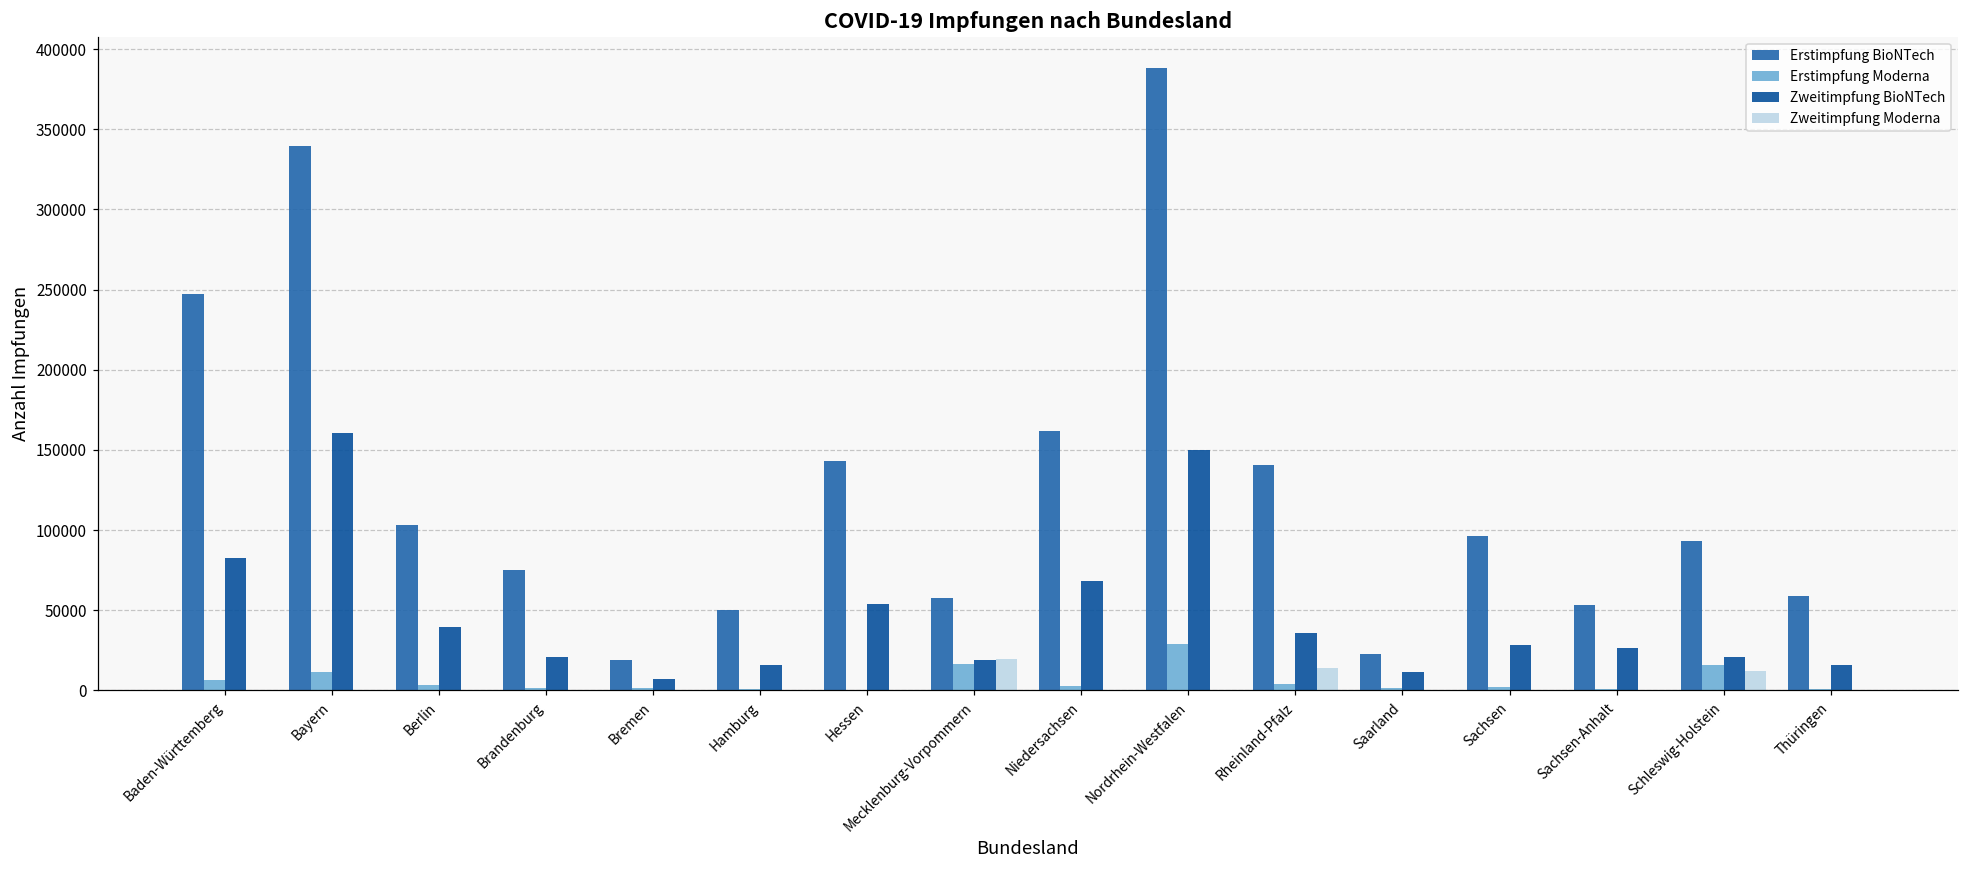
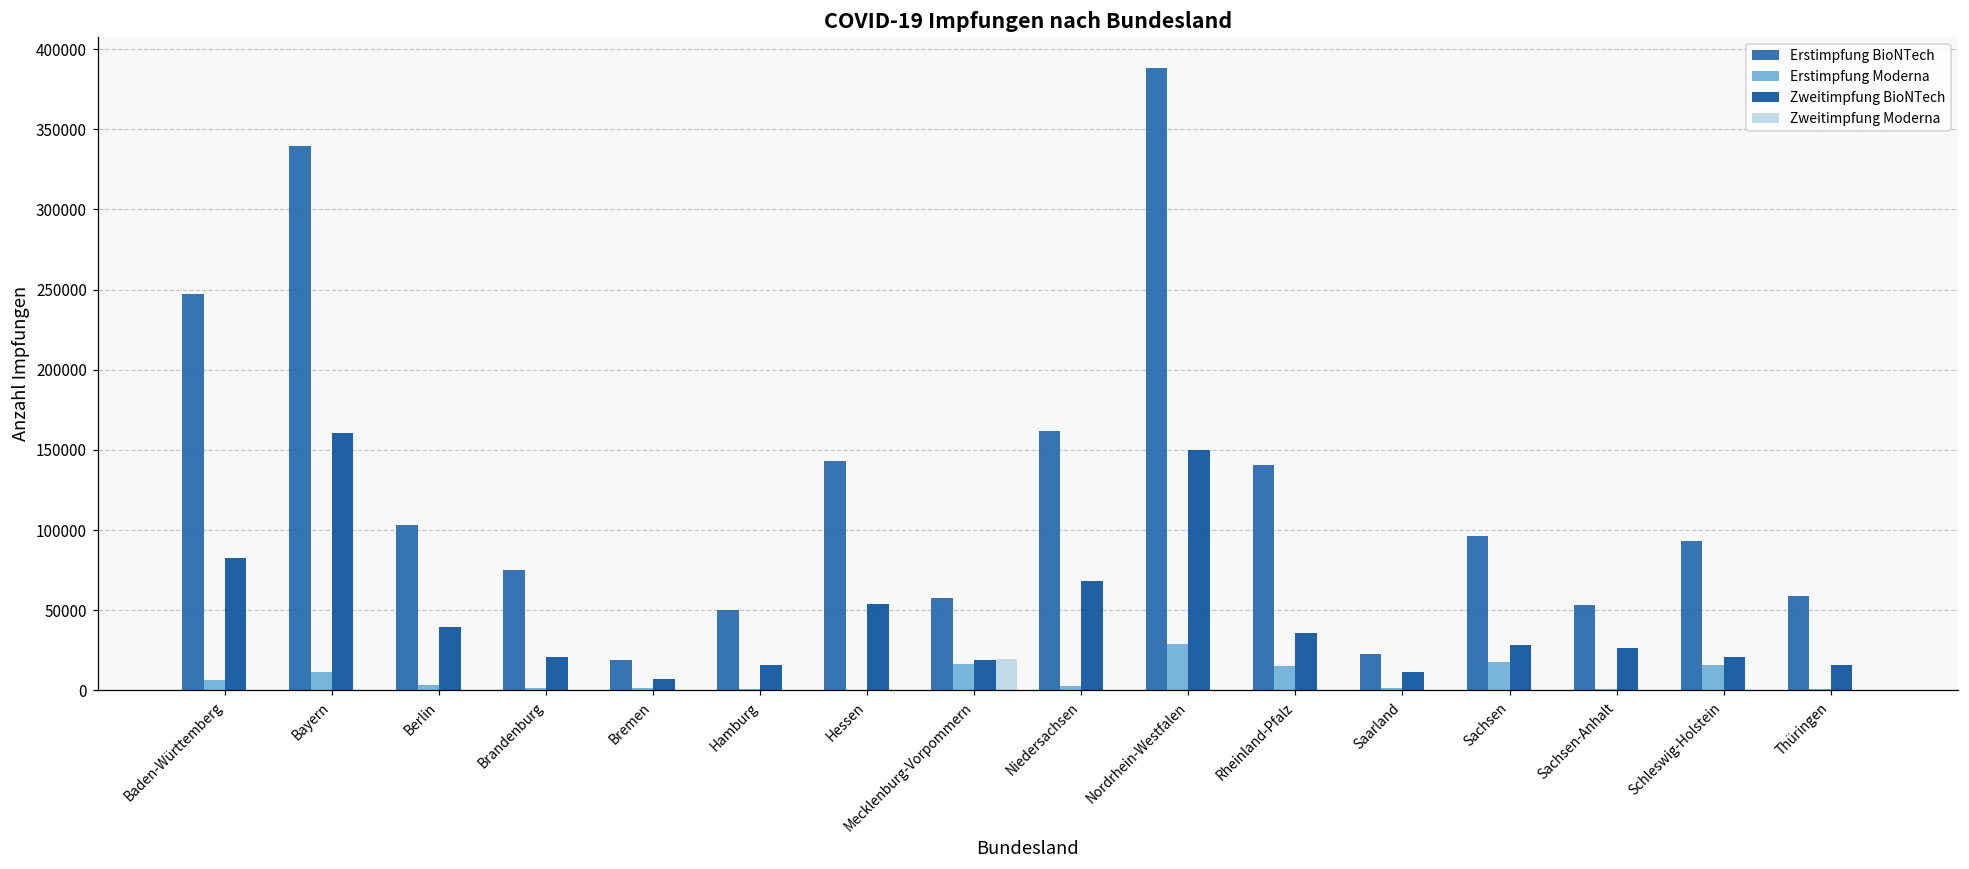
  {
    "Erstimpfung Moderna": {
      "Baden-Württemberg": 6000,
      "Bayern": 11000,
      "Berlin": 3000,
      "Hessen": 0,
      "Mecklenburg-Vorpommern": 17000,
      "Niedersachsen": 3000,
      "Nordrhein-Westfalen": 29000,
-     "Rheinland-Pfalz": 4000,
-     "Sachsen": 2000,
+     "Rheinland-Pfalz": 15000,
+     "Sachsen": 18000,
      "Schleswig-Holstein": 16000
    },
    "Zweitimpfung Moderna": {
      "Bayern": 0,
      "Berlin": 0,
      "Bremen": 0,
      "Hamburg": 0,
      "Hessen": 0,
      "Mecklenburg-Vorpommern": 20000,
      "Niedersachsen": 0,
      "Nordrhein-Westfalen": 0,
-     "Rheinland-Pfalz": 14000,
+     "Rheinland-Pfalz": 0,
      "Saarland": 0,
      "Sachsen": 0,
      "Sachsen-Anhalt": 0,
-     "Schleswig-Holstein": 12000,
+     "Schleswig-Holstein": 0,
      "Thüringen": 0
    }
  }
